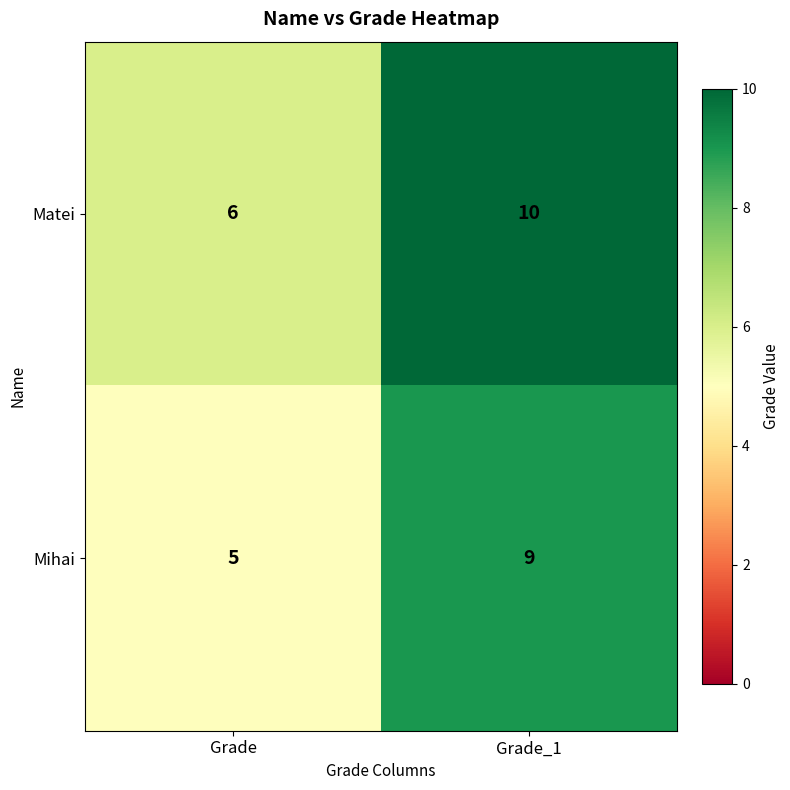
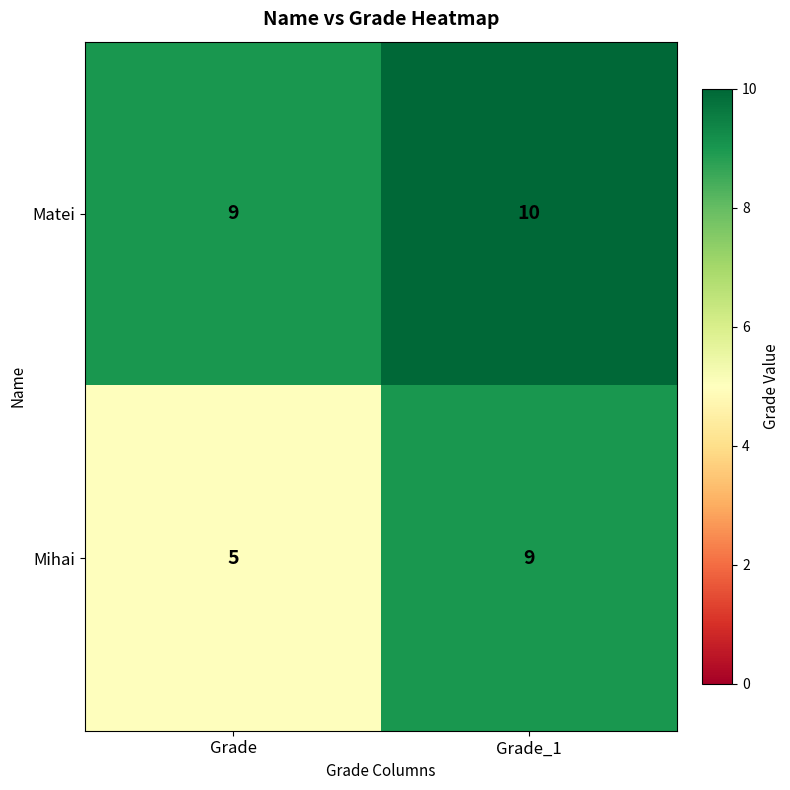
  {
    "Matei": {
-     "Grade": 6,
+     "Grade": 9,
      "Grade_1": 10
    },
    "Mihai": {
      "Grade": 5,
      "Grade_1": 9
    }
  }
